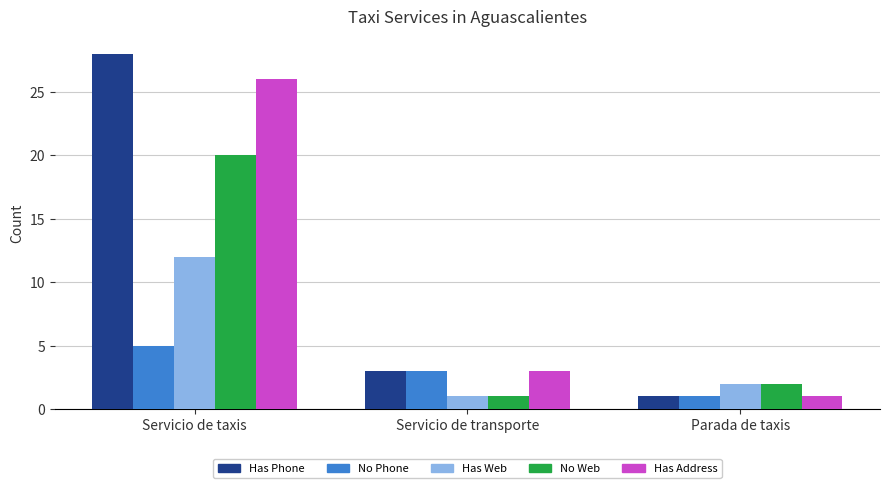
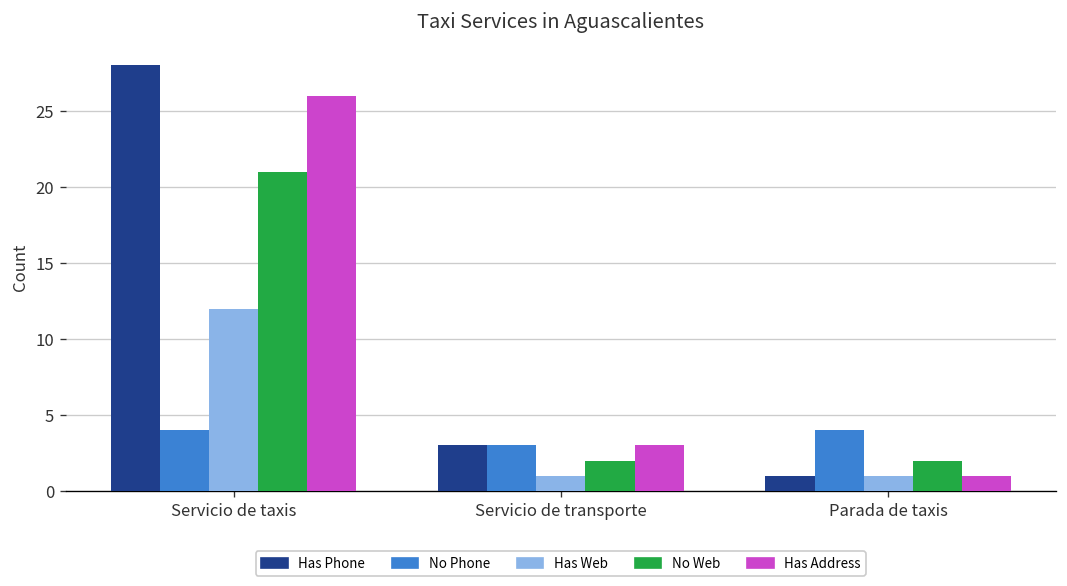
  {
    "Has Phone": {
      "Servicio de taxis": 28,
      "Servicio de transporte": 3,
      "Parada de taxis": 1
    },
    "No Phone": {
-     "Servicio de taxis": 5,
+     "Servicio de taxis": 4,
      "Servicio de transporte": 3,
-     "Parada de taxis": 1
+     "Parada de taxis": 4
    },
    "Has Web": {
      "Servicio de taxis": 12,
      "Servicio de transporte": 1,
-     "Parada de taxis": 2
+     "Parada de taxis": 1
    },
    "No Web": {
-     "Servicio de taxis": 20,
-     "Servicio de transporte": 1,
+     "Servicio de taxis": 21,
+     "Servicio de transporte": 2,
      "Parada de taxis": 2
    },
    "Has Address": {
      "Servicio de taxis": 26,
      "Servicio de transporte": 3,
      "Parada de taxis": 1
    }
  }
